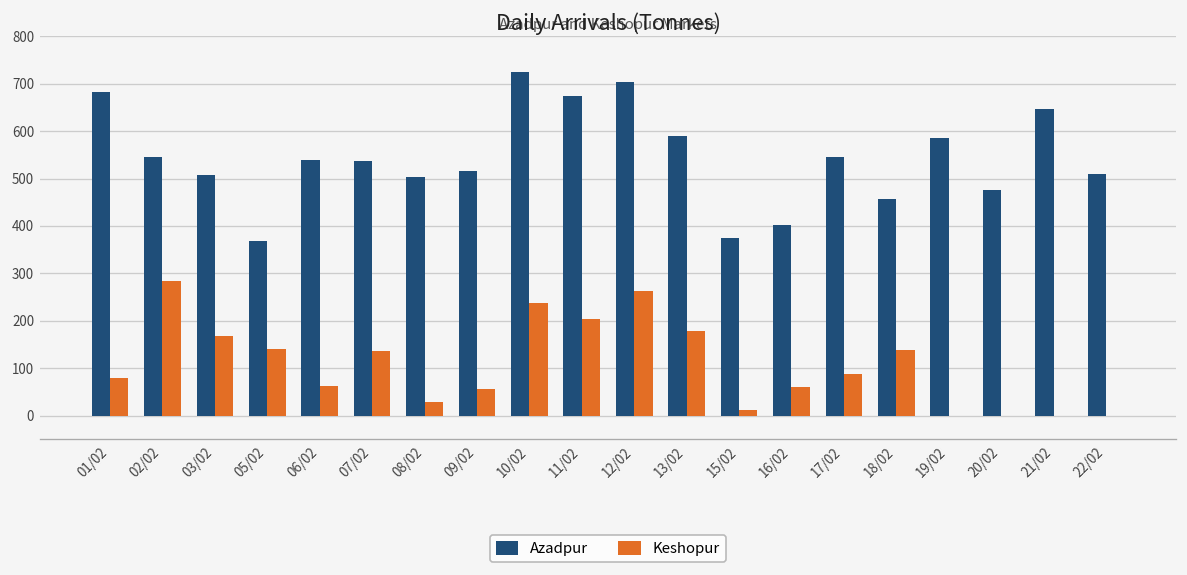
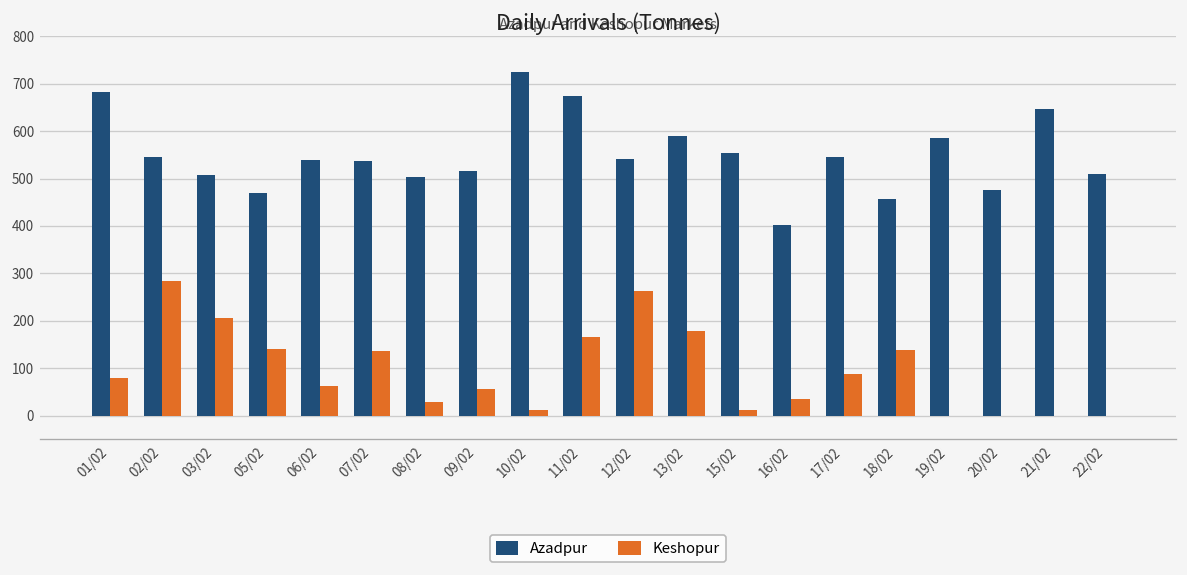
  {
    "Azadpur": {
      "01/02": 680,
      "02/02": 540,
      "03/02": 510,
-     "05/02": 370,
+     "05/02": 470,
      "06/02": 540,
      "07/02": 540,
      "08/02": 500,
      "09/02": 520,
      "10/02": 720,
      "11/02": 680,
-     "12/02": 700,
+     "12/02": 540,
      "13/02": 590,
-     "15/02": 370,
+     "15/02": 550,
      "16/02": 400,
      "17/02": 550,
      "18/02": 460,
      "19/02": 580,
      "20/02": 480,
      "21/02": 650,
      "22/02": 510
    },
    "Keshopur": {
      "01/02": 80,
      "02/02": 280,
-     "03/02": 170,
+     "03/02": 200,
      "05/02": 140,
      "06/02": 60,
      "07/02": 140,
      "08/02": 30,
      "09/02": 60,
-     "10/02": 240,
-     "11/02": 200,
+     "10/02": 10,
+     "11/02": 170,
      "12/02": 260,
      "13/02": 180,
      "15/02": 10,
-     "16/02": 60,
+     "16/02": 30,
      "17/02": 90,
      "18/02": 140,
      "19/02": 0,
      "20/02": 0,
      "21/02": 0,
      "22/02": 0
    }
  }
